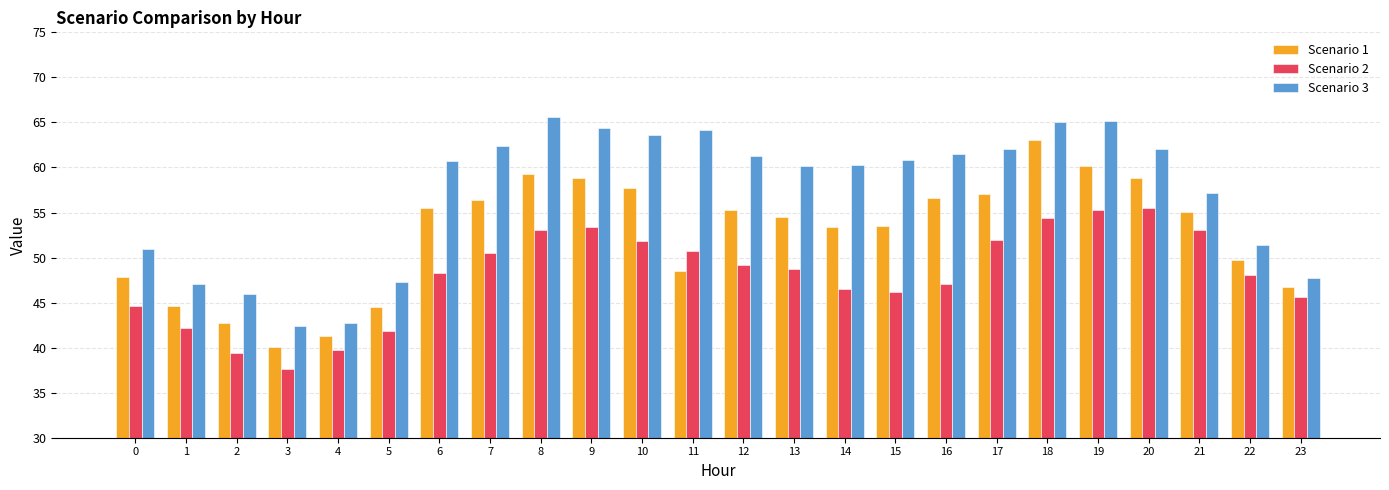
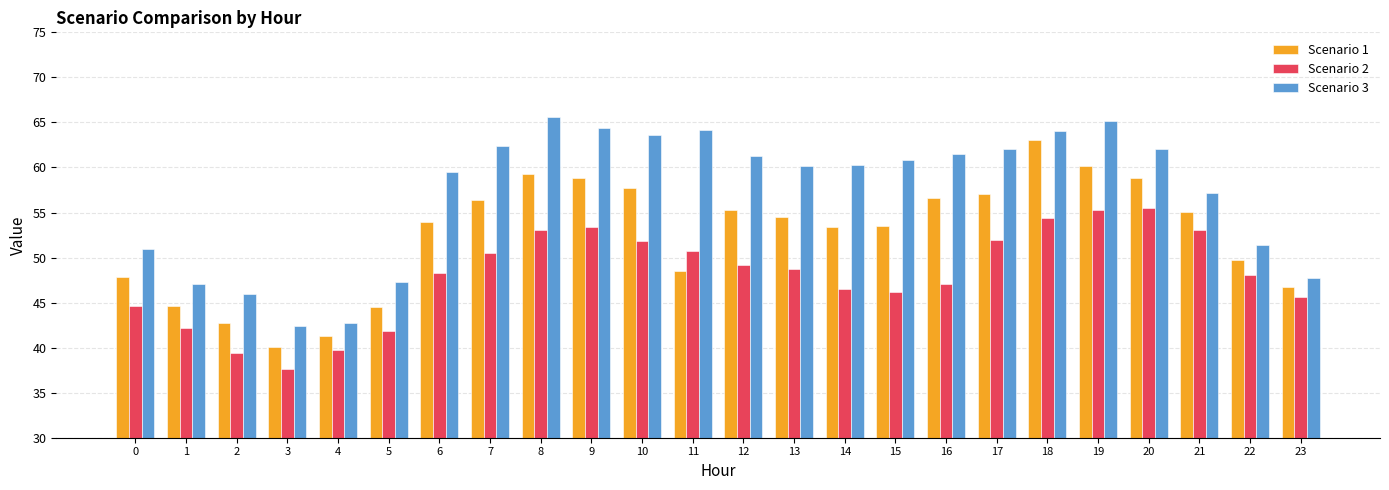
  {
    "Scenario 1": {
      "0": 48,
      "1": 45,
      "2": 43,
      "3": 40,
      "4": 41,
      "5": 45,
-     "6": 56,
+     "6": 54,
      "7": 56,
      "8": 59,
      "9": 59,
      "10": 58,
      "11": 49,
      "12": 55,
      "13": 54,
      "14": 53,
      "15": 53,
      "16": 57,
      "17": 57,
      "18": 63,
      "19": 60,
      "20": 59,
      "21": 55,
      "22": 50,
      "23": 47
    },
    "Scenario 2": {
      "0": 45,
      "1": 42,
      "2": 39,
      "3": 38,
      "4": 40,
      "5": 42,
      "6": 48,
      "7": 50,
      "8": 53,
      "9": 53,
      "10": 52,
      "11": 51,
      "12": 49,
      "13": 49,
      "14": 47,
      "15": 46,
      "16": 47,
      "17": 52,
      "18": 54,
      "19": 55,
      "20": 56,
      "21": 53,
      "22": 48,
      "23": 46
    },
    "Scenario 3": {
      "0": 51,
      "1": 47,
      "2": 46,
      "3": 42,
      "4": 43,
      "5": 47,
-     "6": 61,
+     "6": 59,
      "7": 62,
      "8": 66,
      "9": 64,
      "10": 64,
      "11": 64,
      "12": 61,
      "13": 60,
      "14": 60,
      "15": 61,
      "16": 62,
      "17": 62,
-     "18": 65,
+     "18": 64,
      "19": 65,
      "20": 62,
      "21": 57,
      "22": 51,
      "23": 48
    }
  }
